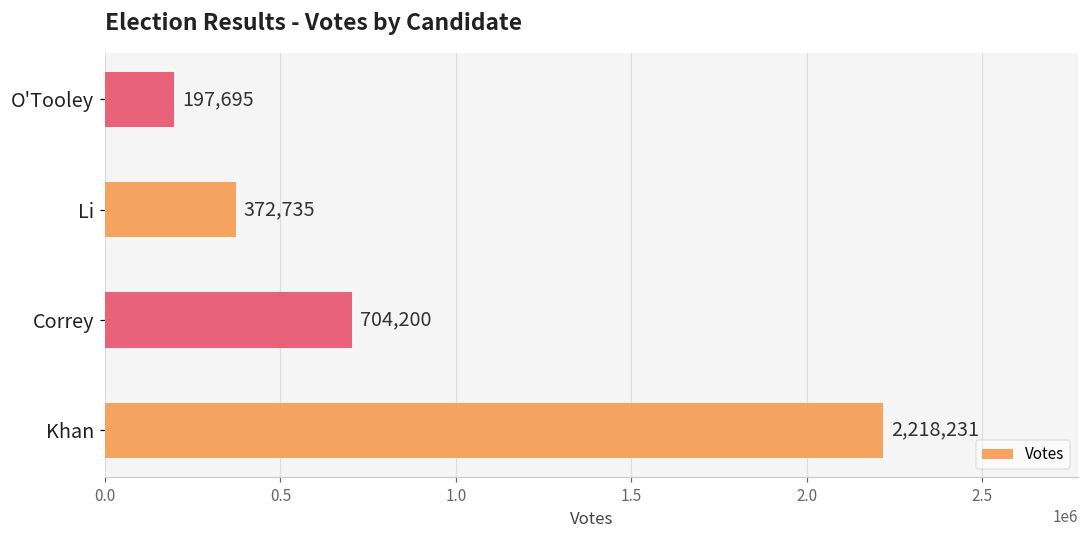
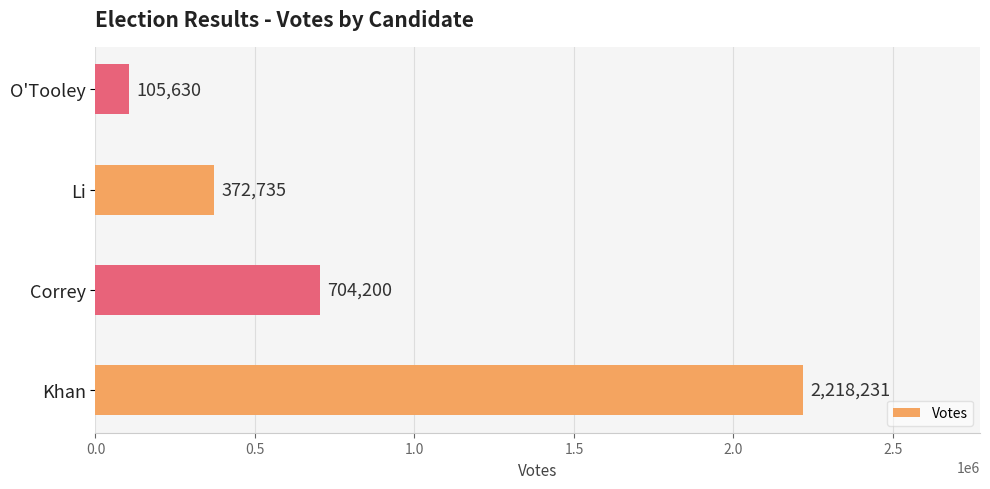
  {
-   "O'Tooley": "197,695",
+   "O'Tooley": "105,630",
    "Li": "372,735",
    "Correy": "704,200",
    "Khan": "2,218,231"
  }
